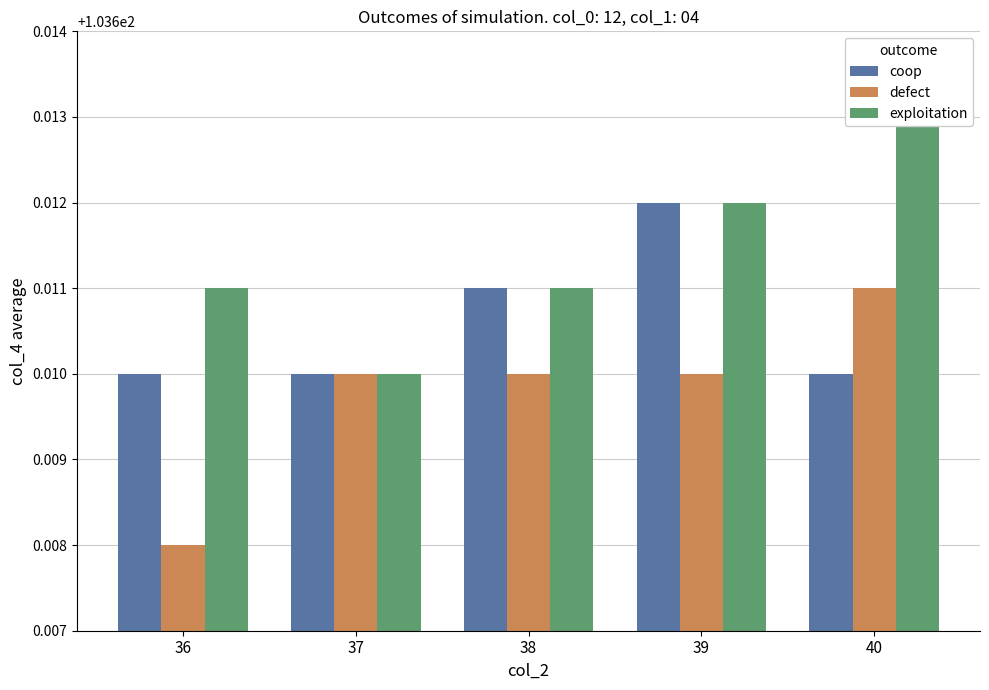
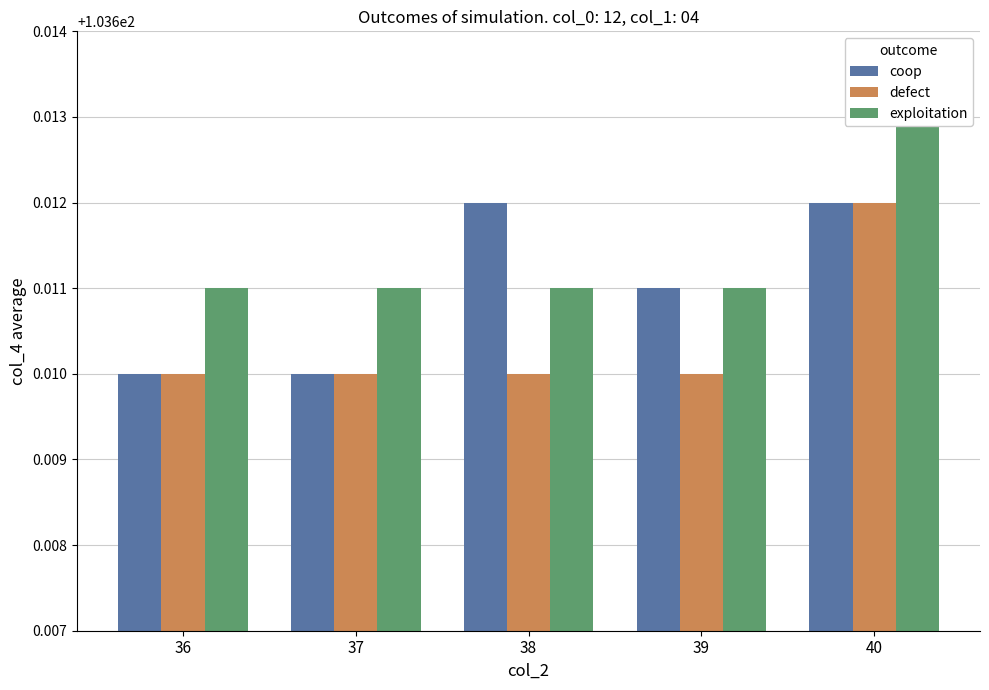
  {
    "coop": {
      "36": 103.610,
      "37": 103.610,
-     "38": 103.611,
-     "39": 103.612,
-     "40": 103.610
+     "38": 103.612,
+     "39": 103.611,
+     "40": 103.612
    },
    "defect": {
-     "36": 103.608,
+     "36": 103.610,
      "37": 103.610,
      "38": 103.610,
      "39": 103.610,
-     "40": 103.611
+     "40": 103.612
    },
    "exploitation": {
      "36": 103.611,
-     "37": 103.610,
+     "37": 103.611,
      "38": 103.611,
-     "39": 103.612
+     "39": 103.611
    }
  }
